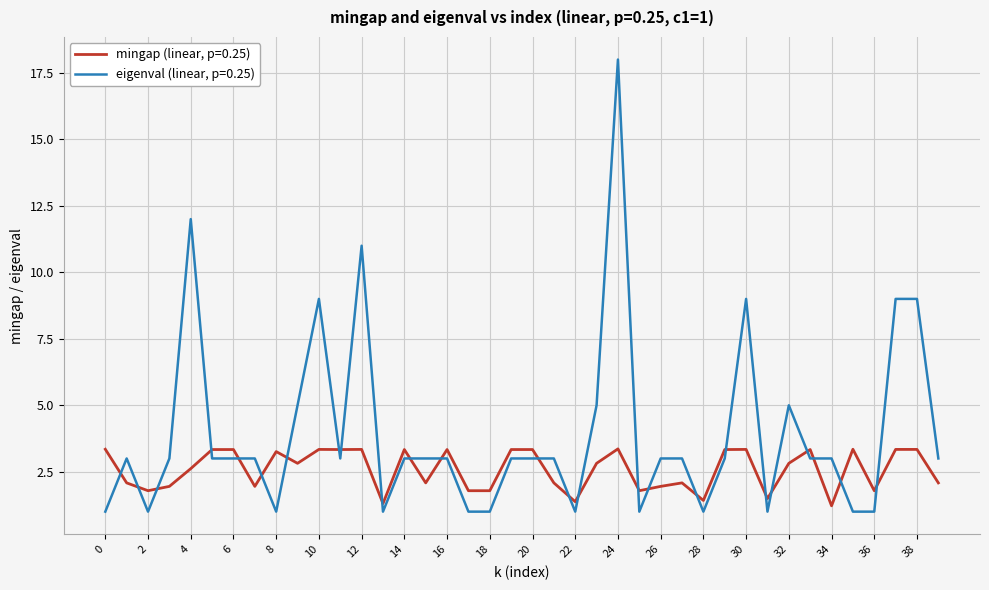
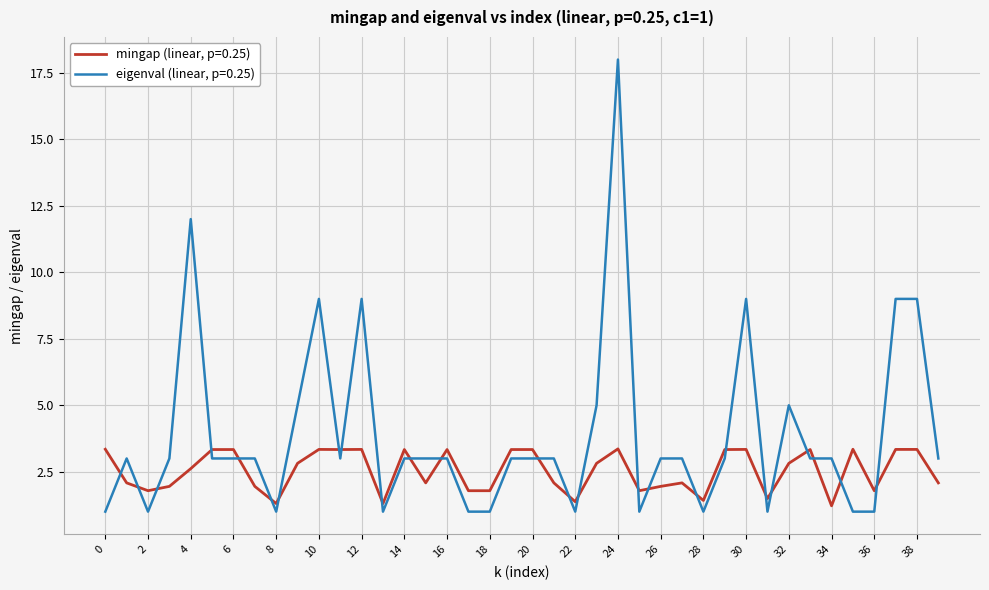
  {
    "mingap (linear, p=0.25)": {
      "0": 3.3,
      "2": 1.8,
      "4": 2.6,
      "6": 3.3,
-     "8": 3.3,
+     "8": 1.3,
      "10": 3.3,
      "12": 3.3,
      "14": 3.3,
      "16": 3.3,
      "18": 1.8,
      "20": 3.3,
      "22": 1.4,
      "24": 3.4,
      "26": 2.0,
      "28": 1.4,
      "30": 3.3,
      "32": 2.8,
      "34": 1.2,
      "36": 1.8,
      "38": 3.3
    },
    "eigenval (linear, p=0.25)": {
      "0": 1,
      "2": 1,
      "4": 12,
      "6": 3,
      "8": 1,
      "10": 9,
-     "12": 11,
+     "12": 9,
      "14": 3,
      "16": 3,
      "18": 1,
      "20": 3,
      "22": 1,
      "24": 18,
      "26": 3,
      "28": 1,
      "30": 9,
      "32": 5,
      "34": 3,
      "36": 1,
      "38": 9
    }
  }
